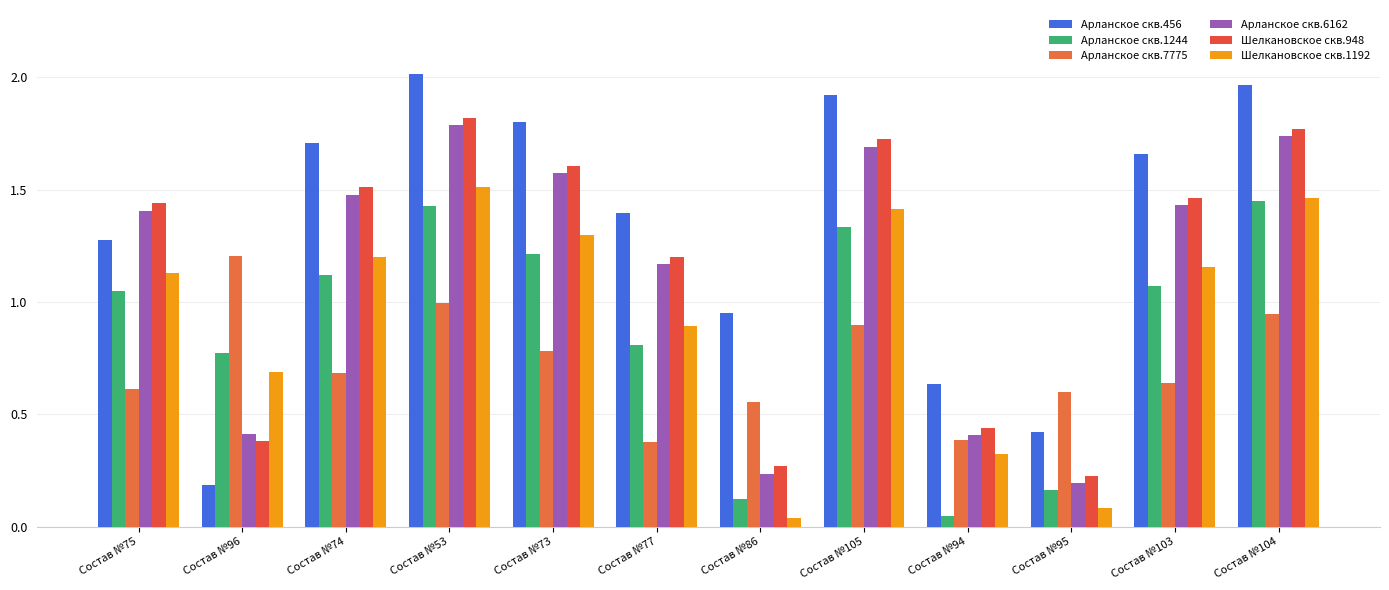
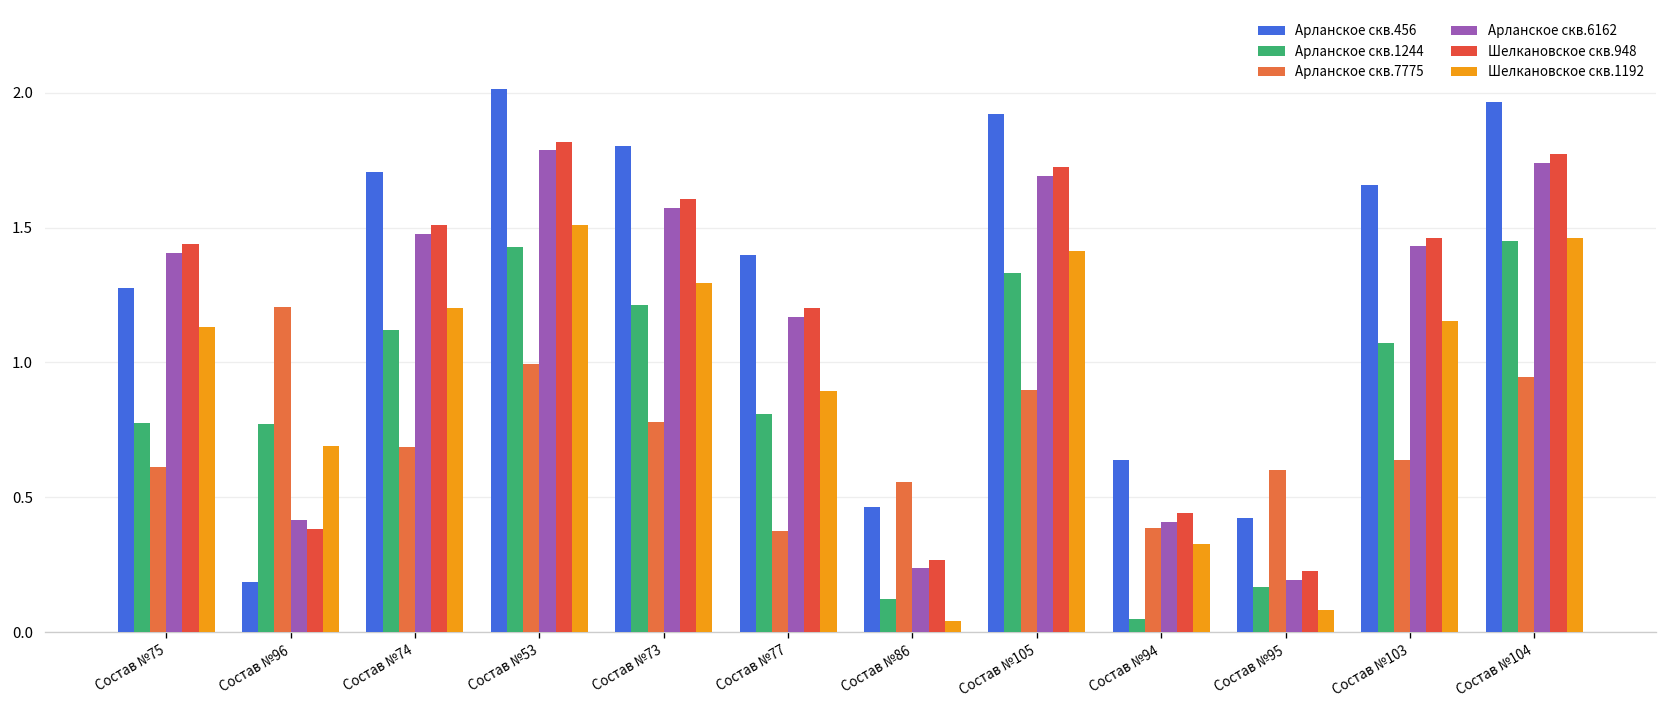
  {
    "Арланское скв.456": {
      "Состав №75": 1.28,
      "Состав №96": 0.19,
      "Состав №74": 1.71,
      "Состав №53": 2.02,
      "Состав №73": 1.80,
      "Состав №77": 1.40,
-     "Состав №86": 0.95,
+     "Состав №86": 0.46,
      "Состав №105": 1.92,
      "Состав №94": 0.64,
      "Состав №95": 0.42,
      "Состав №103": 1.66,
      "Состав №104": 1.97
    },
    "Арланское скв.1244": {
-     "Состав №75": 1.05,
+     "Состав №75": 0.78,
      "Состав №96": 0.77,
      "Состав №74": 1.12,
      "Состав №53": 1.43,
      "Состав №73": 1.21,
      "Состав №77": 0.81,
      "Состав №86": 0.12,
      "Состав №105": 1.33,
      "Состав №94": 0.05,
      "Состав №95": 0.17,
      "Состав №103": 1.07,
      "Состав №104": 1.45
    },
    "Арланское скв.6162": {
      "Состав №75": 1.41,
      "Состав №96": 0.41,
      "Состав №74": 1.48,
      "Состав №53": 1.79,
      "Состав №73": 1.57,
      "Состав №77": 1.17,
      "Состав №86": 0.24,
      "Состав №105": 1.69,
      "Состав №94": 0.41,
      "Состав №95": 0.19,
      "Состав №103": 1.43,
      "Состав №104": 1.74
    },
    "Шелкановское скв.1192": {
      "Состав №75": 1.13,
      "Состав №96": 0.69,
      "Состав №74": 1.20,
      "Состав №53": 1.51,
      "Состав №73": 1.30,
      "Состав №77": 0.89,
      "Состав №86": 0.04,
      "Состав №105": 1.42,
      "Состав №94": 0.32,
      "Состав №95": 0.08,
      "Состав №103": 1.15,
      "Состав №104": 1.46
    }
  }
